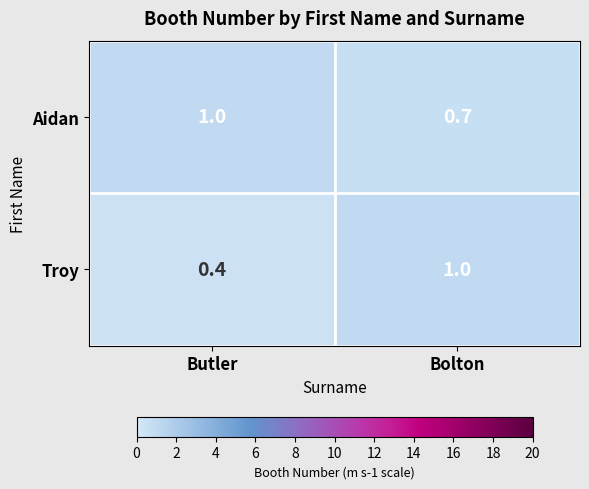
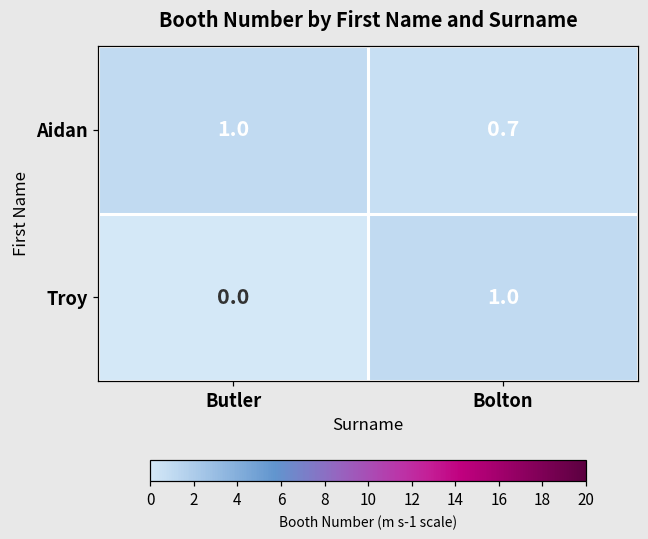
  {
    "Aidan": {
      "Butler": 1.0,
      "Bolton": 0.7
    },
    "Troy": {
-     "Butler": 0.4,
+     "Butler": 0.0,
      "Bolton": 1.0
    }
  }
